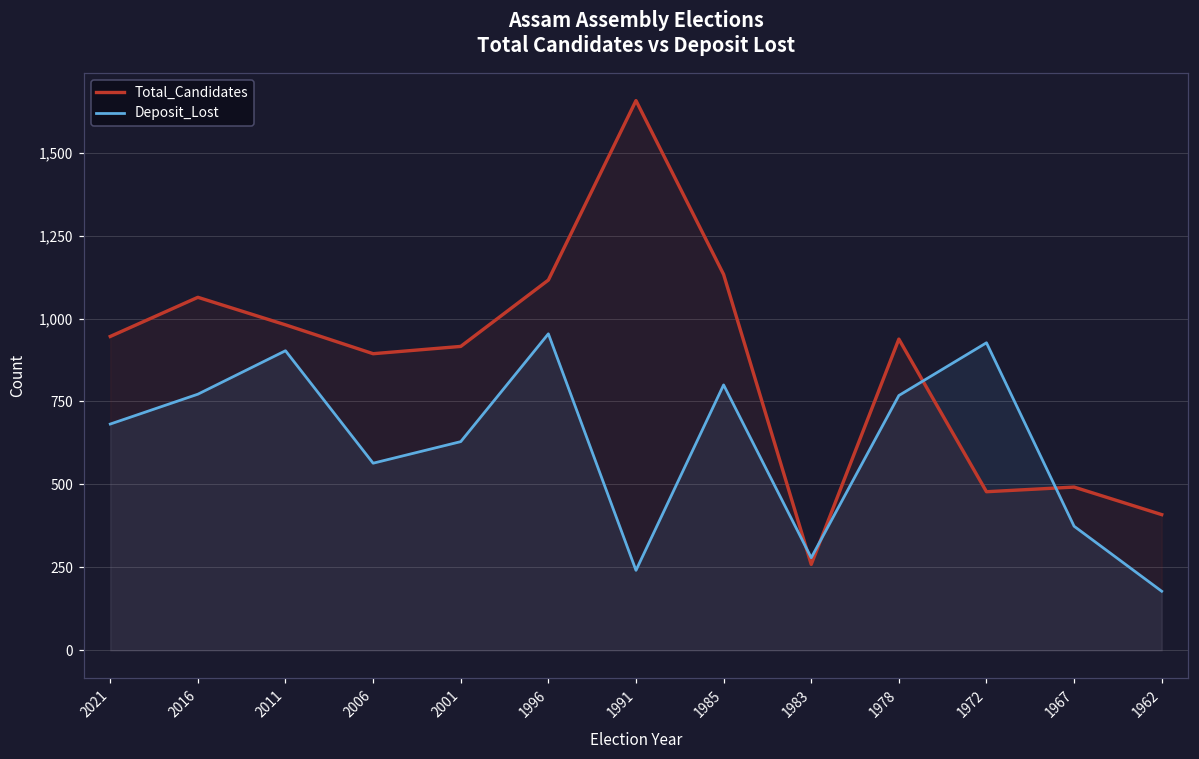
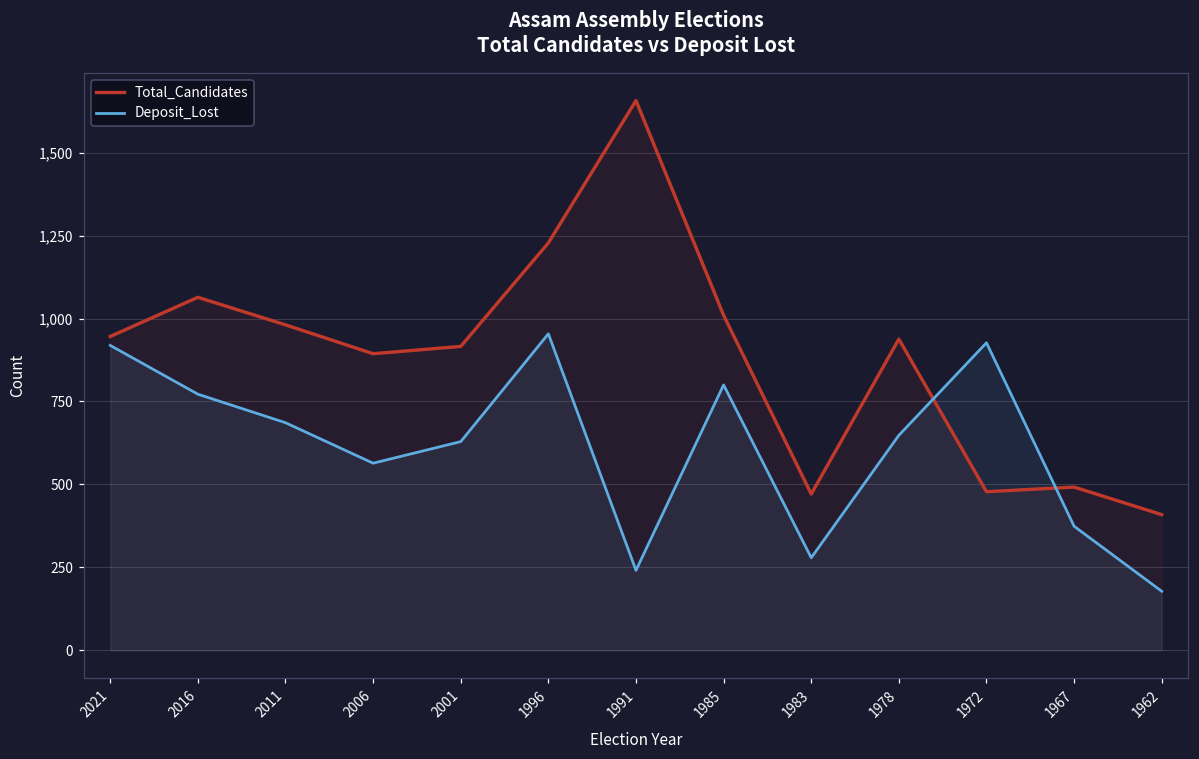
  {
    "Total_Candidates": {
      "2021": "950",
      "2016": "1,060",
      "2011": "980",
      "2006": "890",
      "2001": "920",
-     "1996": "1,120",
+     "1996": "1,230",
      "1991": "1,660",
-     "1985": "1,130",
-     "1983": "260",
+     "1985": "1,010",
+     "1983": "470",
      "1978": "940",
      "1972": "480",
      "1967": "490",
      "1962": "410"
    },
    "Deposit_Lost": {
-     "2021": "680",
+     "2021": "920",
      "2016": "770",
-     "2011": "900",
+     "2011": "690",
      "2006": "560",
      "2001": "630",
      "1996": "950",
      "1991": "240",
      "1985": "800",
      "1983": "280",
-     "1978": "770",
+     "1978": "650",
      "1972": "930",
      "1967": "370",
      "1962": "180"
    }
  }
